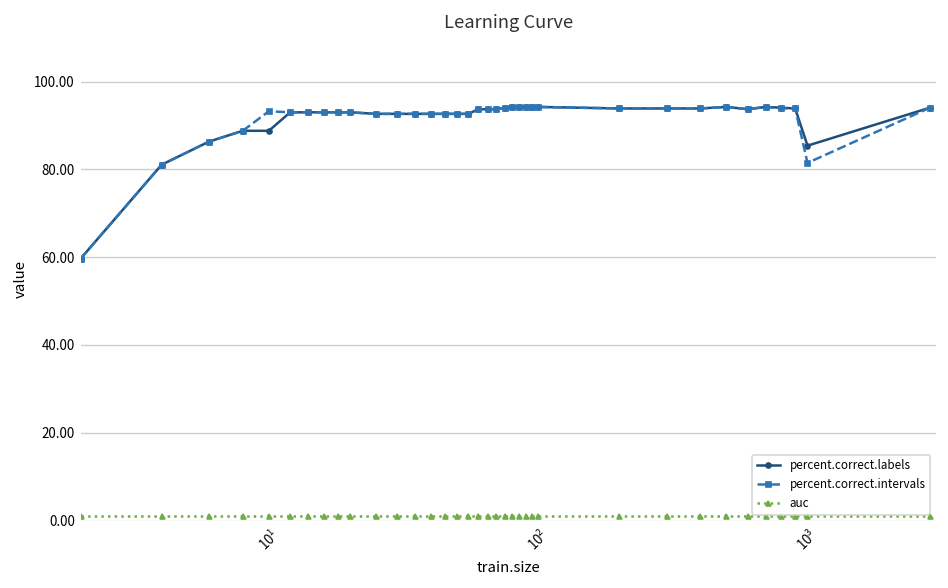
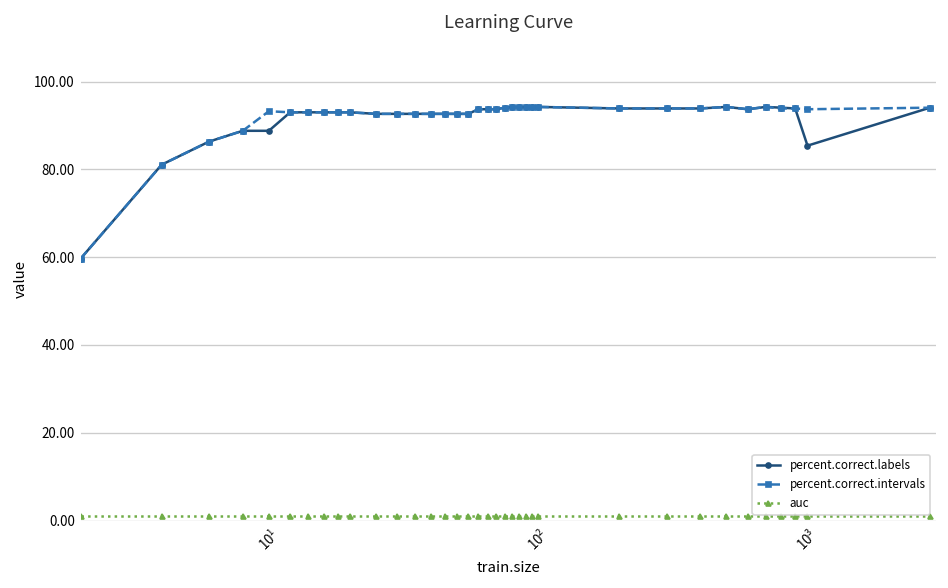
  {
    "percent.correct.labels": {
      "10^1": 89,
      "10^3": 85
    },
    "percent.correct.intervals": {
      "10^1": 93,
-     "10^3": 81
+     "10^3": 94
    },
    "auc": {
      "10^1": 1,
      "10^2": 1,
      "10^3": 1
    }
  }
